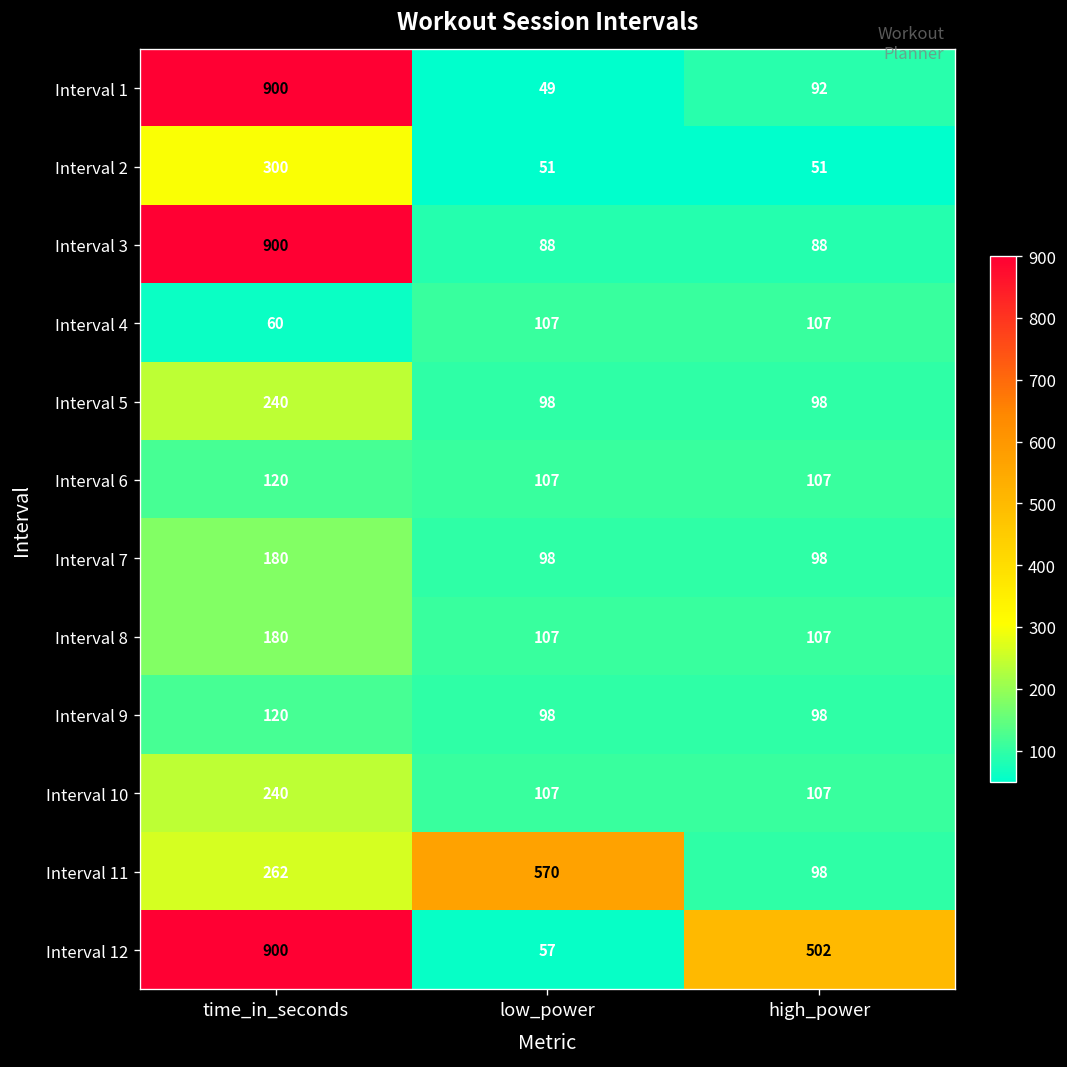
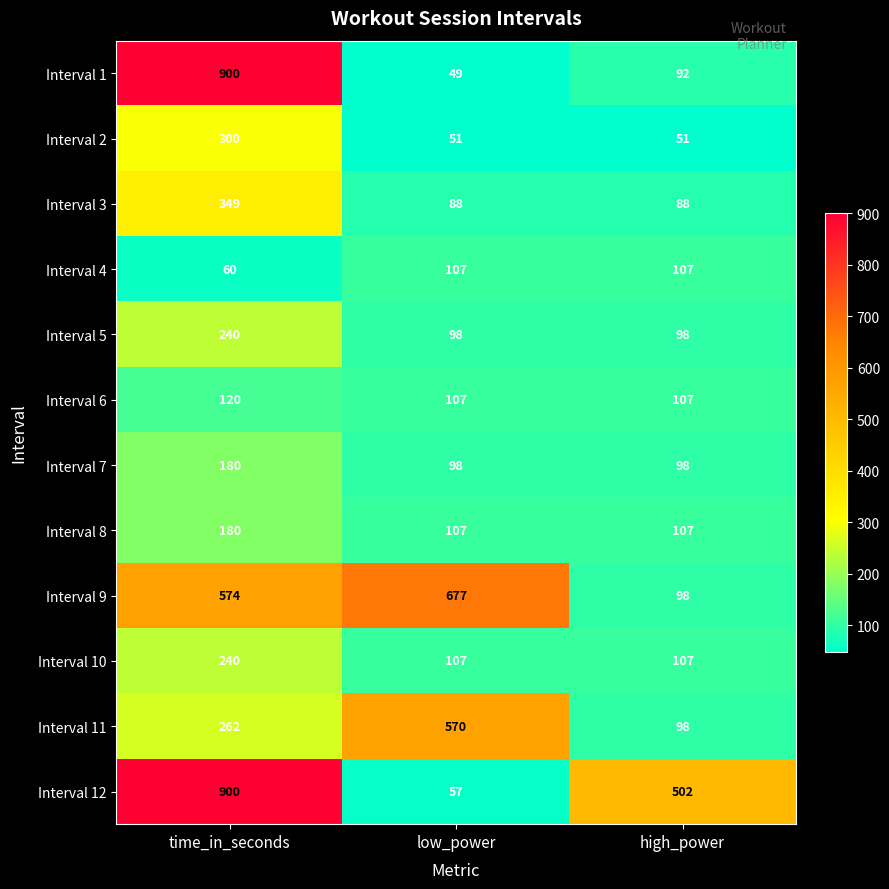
  {
    "Interval 1": {
      "time_in_seconds": 900,
      "low_power": 49,
      "high_power": 92
    },
    "Interval 2": {
      "time_in_seconds": 300,
      "low_power": 51,
      "high_power": 51
    },
    "Interval 3": {
-     "time_in_seconds": 900,
+     "time_in_seconds": 349,
      "low_power": 88,
      "high_power": 88
    },
    "Interval 4": {
      "time_in_seconds": 60,
      "low_power": 107,
      "high_power": 107
    },
    "Interval 5": {
      "time_in_seconds": 240,
      "low_power": 98,
      "high_power": 98
    },
    "Interval 6": {
      "time_in_seconds": 120,
      "low_power": 107,
      "high_power": 107
    },
    "Interval 7": {
      "time_in_seconds": 180,
      "low_power": 98,
      "high_power": 98
    },
    "Interval 8": {
      "time_in_seconds": 180,
      "low_power": 107,
      "high_power": 107
    },
    "Interval 9": {
-     "time_in_seconds": 120,
-     "low_power": 98,
+     "time_in_seconds": 574,
+     "low_power": 677,
      "high_power": 98
    },
    "Interval 10": {
      "time_in_seconds": 240,
      "low_power": 107,
      "high_power": 107
    },
    "Interval 11": {
      "time_in_seconds": 262,
      "low_power": 570,
      "high_power": 98
    },
    "Interval 12": {
      "time_in_seconds": 900,
      "low_power": 57,
      "high_power": 502
    }
  }
